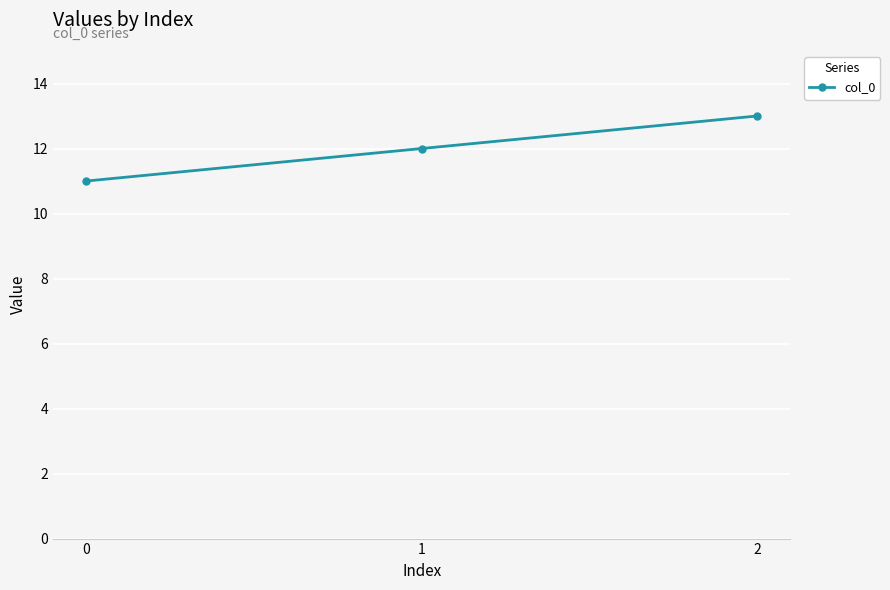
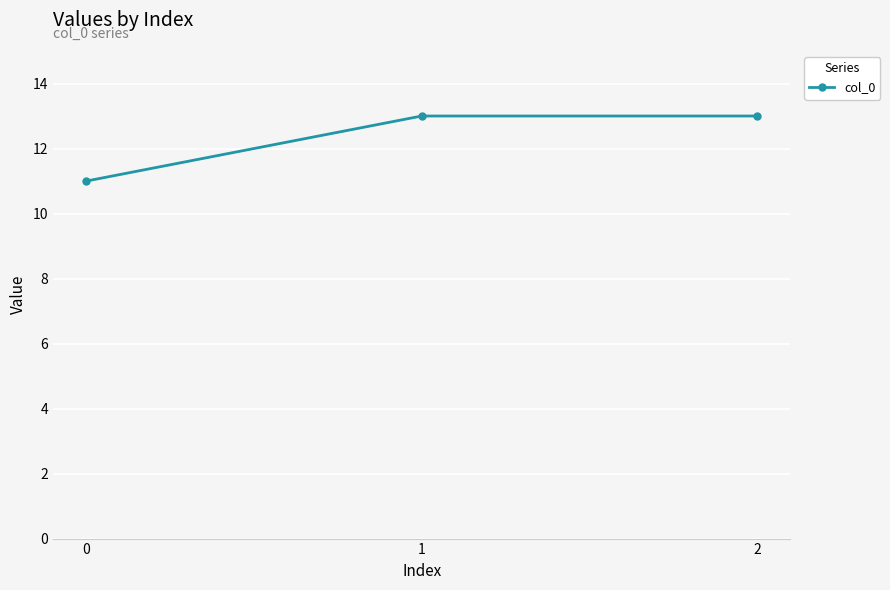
  {
    "0": 11,
-   "1": 12,
+   "1": 13,
    "2": 13
  }
